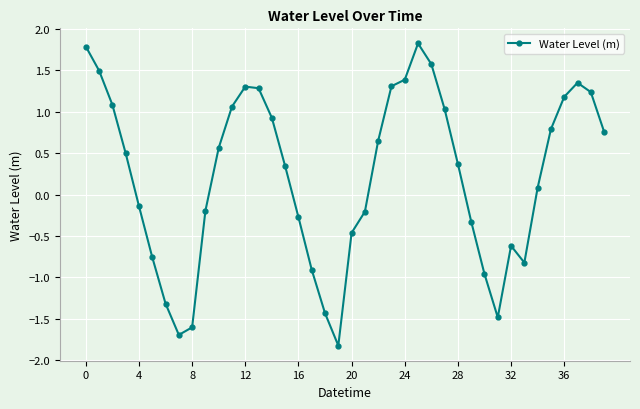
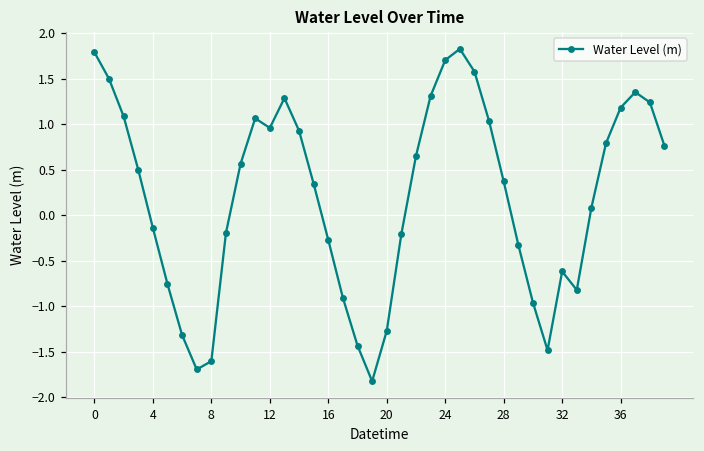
  {
    "0": 1.8,
    "4": -0.1,
    "8": -1.6,
-   "12": 1.3,
+   "12": 1.0,
    "16": -0.3,
-   "20": -0.5,
-   "24": 1.4,
+   "20": -1.3,
+   "24": 1.7,
    "28": 0.4,
    "32": -0.6,
    "36": 1.2
  }
